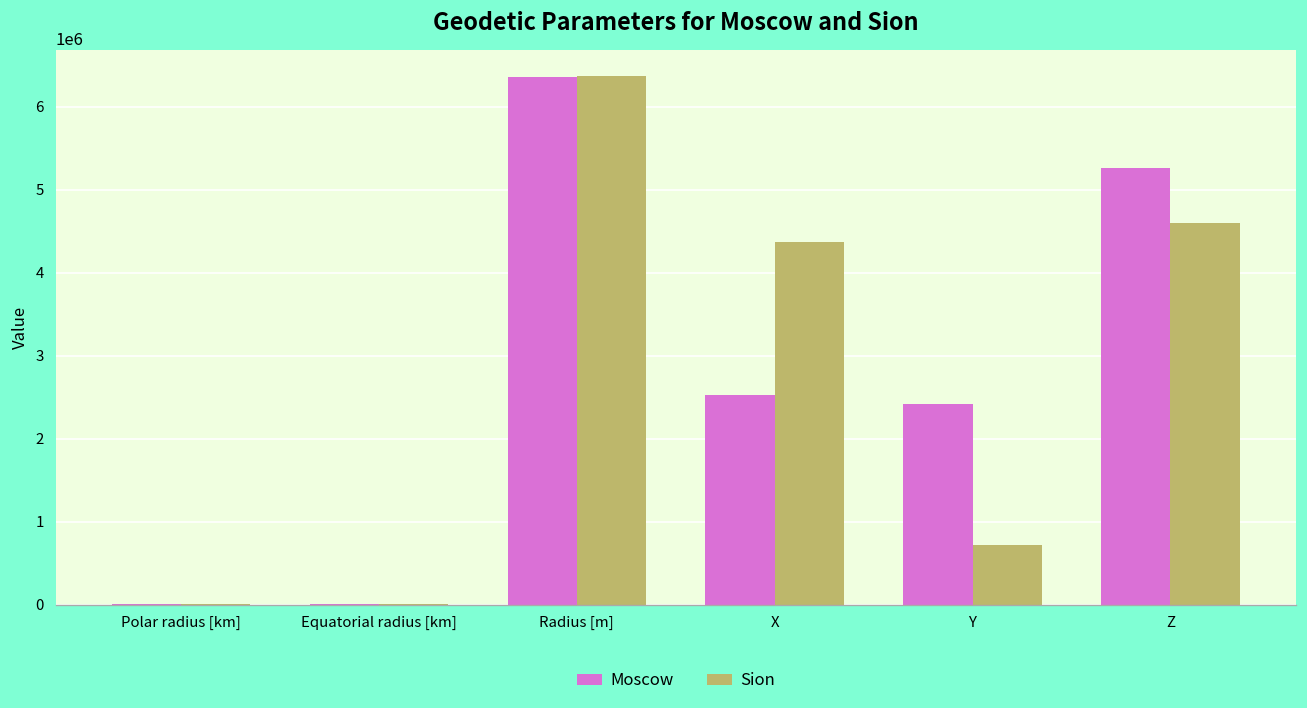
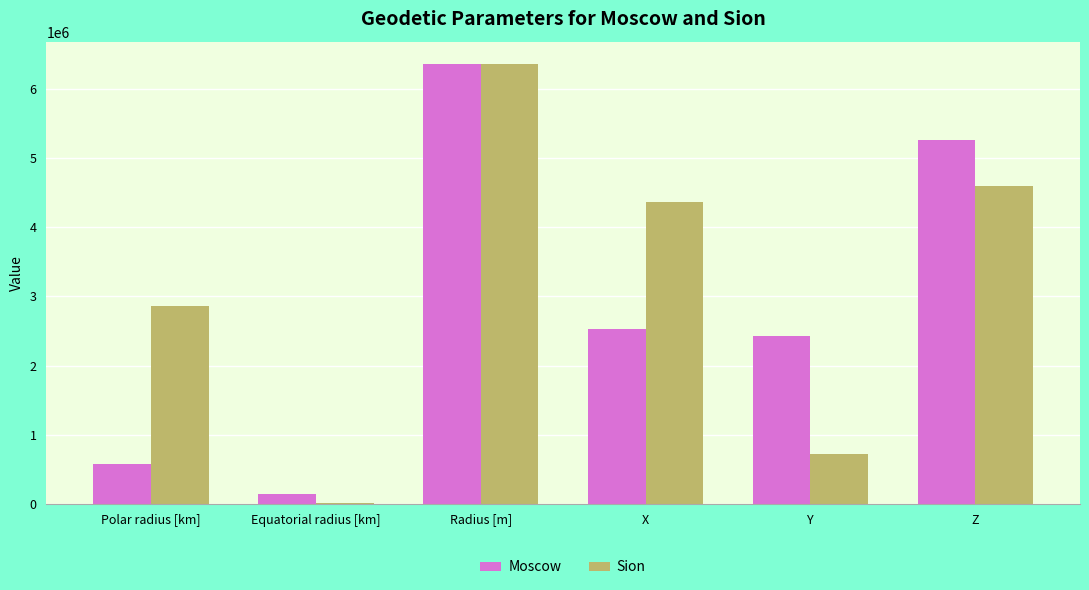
  {
    "Moscow": {
-     "Polar radius [km]": 0,
-     "Equatorial radius [km]": 0,
+     "Polar radius [km]": 600000,
+     "Equatorial radius [km]": 100000,
      "Radius [m]": 6400000,
      "X": 2500000,
      "Y": 2400000,
      "Z": 5300000
    },
    "Sion": {
-     "Polar radius [km]": 0,
+     "Polar radius [km]": 2900000,
      "Radius [m]": 6400000,
      "X": 4400000,
      "Y": 700000,
      "Z": 4600000
    }
  }
